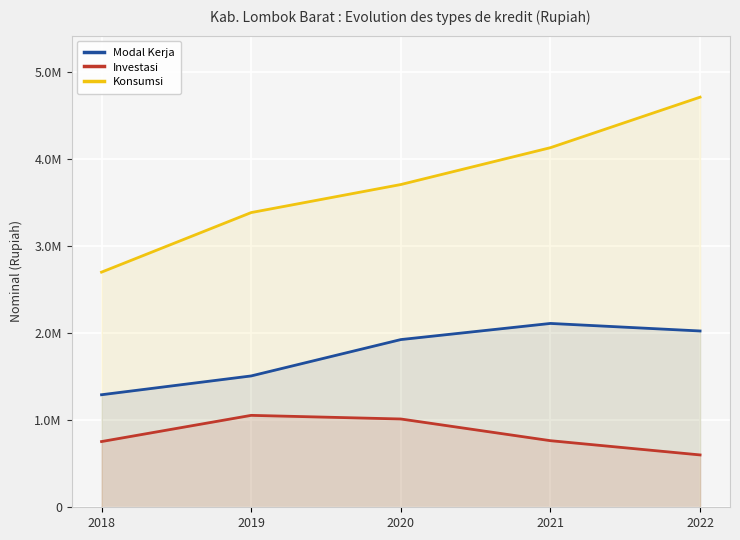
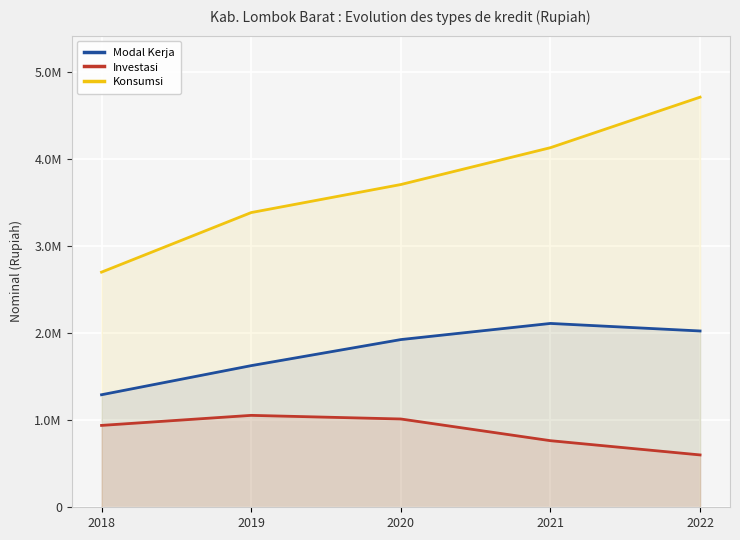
  {
    "Modal Kerja": {
      "2018": 1300000,
-     "2019": 1500000,
+     "2019": 1600000,
      "2020": 1900000,
      "2021": 2100000,
      "2022": 2000000
    },
    "Investasi": {
-     "2018": 800000,
+     "2018": 900000,
      "2019": 1100000,
      "2020": 1000000,
      "2021": 800000,
      "2022": 600000
    },
    "Konsumsi": {
      "2018": 2700000,
      "2019": 3400000,
      "2020": 3700000,
      "2021": 4100000,
      "2022": 4700000
    }
  }
